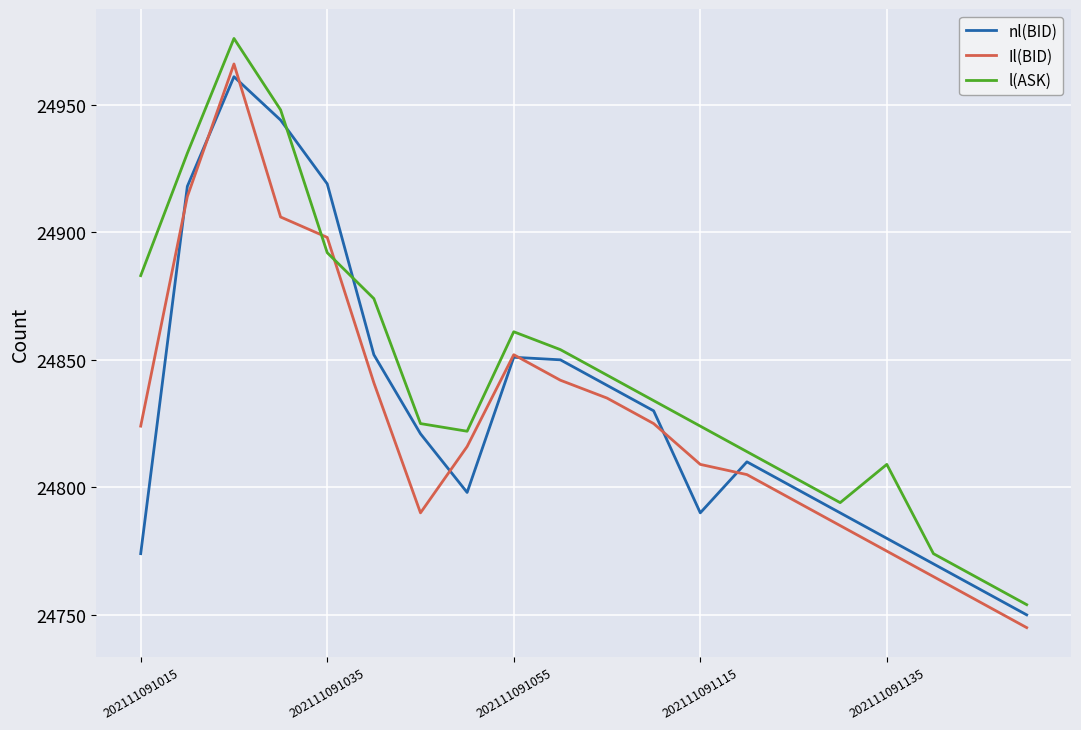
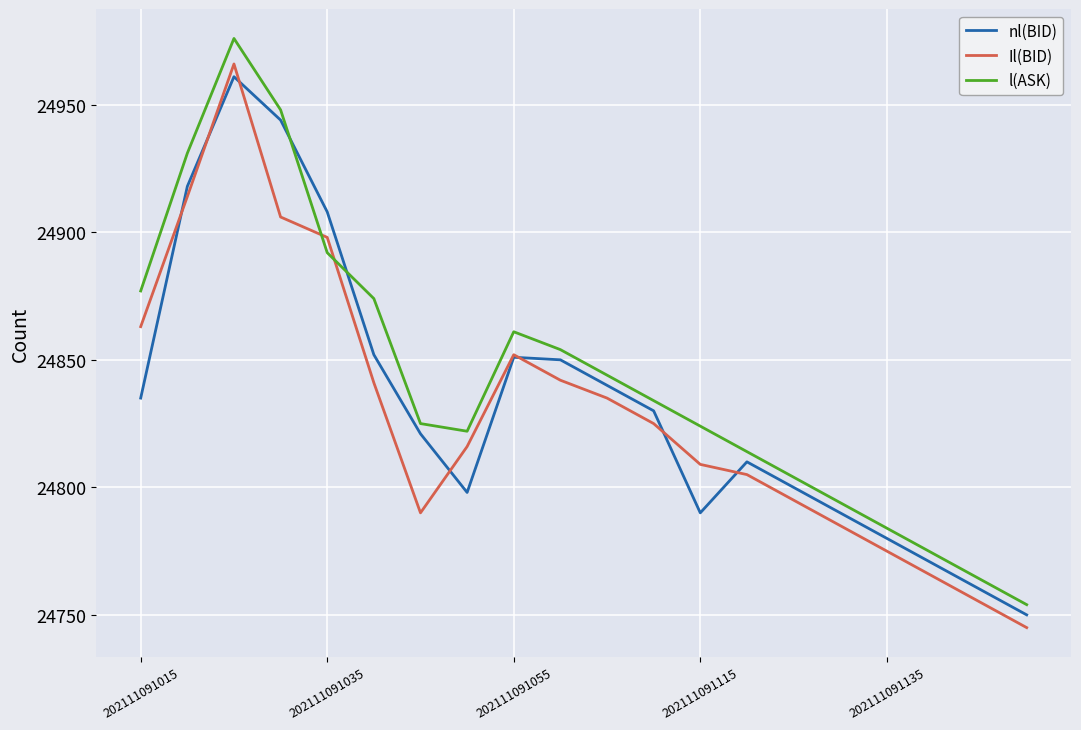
  {
    "nl(BID)": {
-     "202111091015": 24774,
-     "202111091035": 24919,
+     "202111091015": 24835,
+     "202111091035": 24908,
      "202111091055": 24851,
      "202111091115": 24790,
      "202111091135": 24780
    },
    "Il(BID)": {
-     "202111091015": 24824,
+     "202111091015": 24863,
      "202111091035": 24898,
      "202111091055": 24852,
      "202111091115": 24809,
      "202111091135": 24775
    },
    "l(ASK)": {
-     "202111091015": 24883,
+     "202111091015": 24877,
      "202111091035": 24892,
      "202111091055": 24861,
      "202111091115": 24824,
-     "202111091135": 24809
+     "202111091135": 24784
    }
  }
